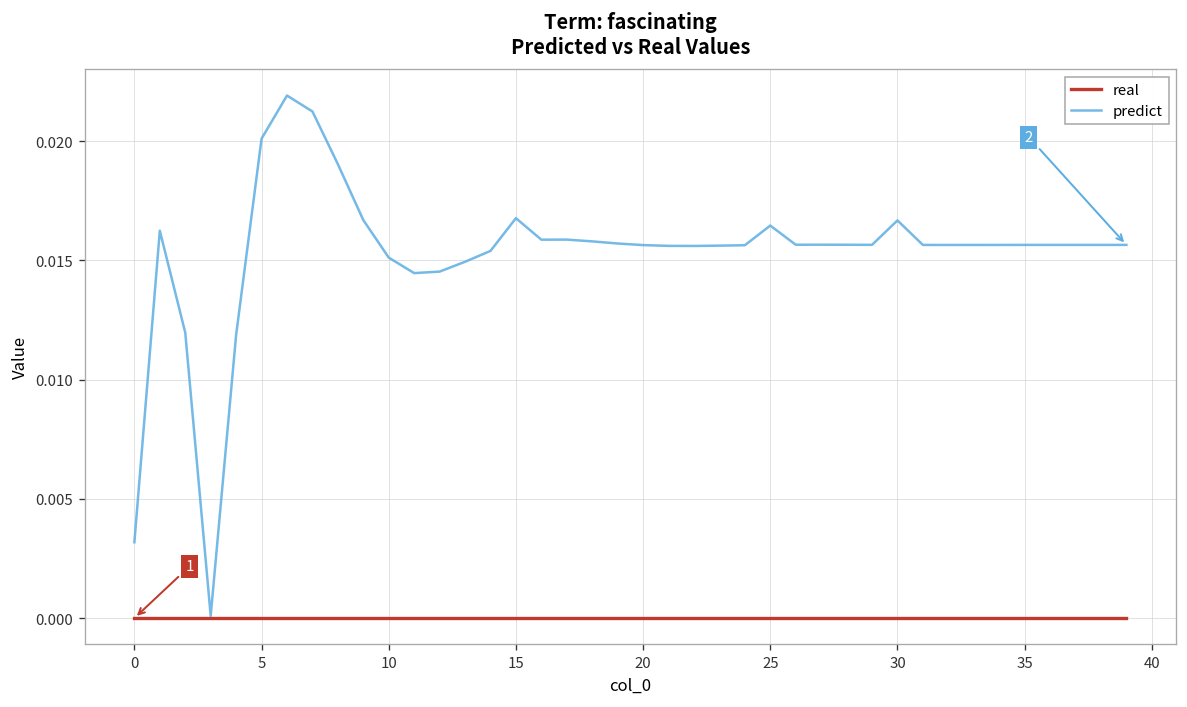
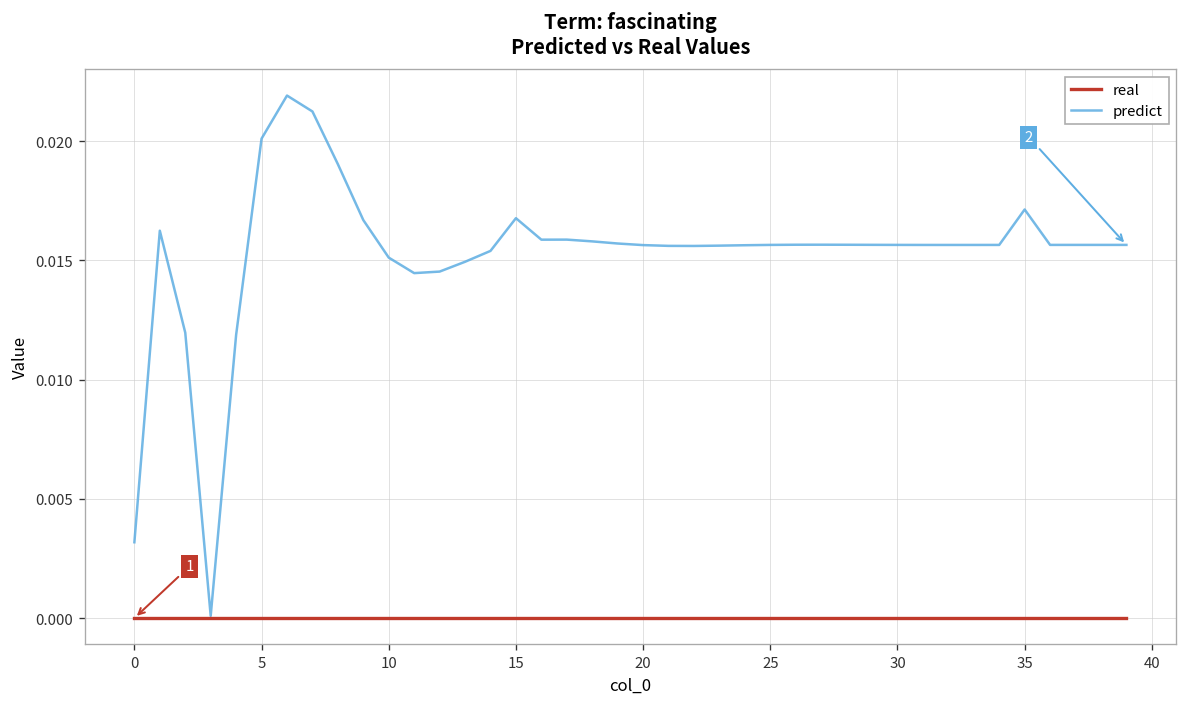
  {
    "real": {
      "0": 0.0000,
      "5": 0.0000,
      "10": 0.0000,
      "15": 0.0000,
      "20": 0.0000,
      "25": 0.0000,
      "30": 0.0000,
      "35": 0.0000
    },
    "predict": {
      "0": 0.0032,
      "5": 0.0201,
      "10": 0.0151,
      "15": 0.0168,
      "20": 0.0156,
-     "25": 0.0165,
-     "30": 0.0167,
-     "35": 0.0156
+     "25": 0.0156,
+     "30": 0.0156,
+     "35": 0.0171
    }
  }
